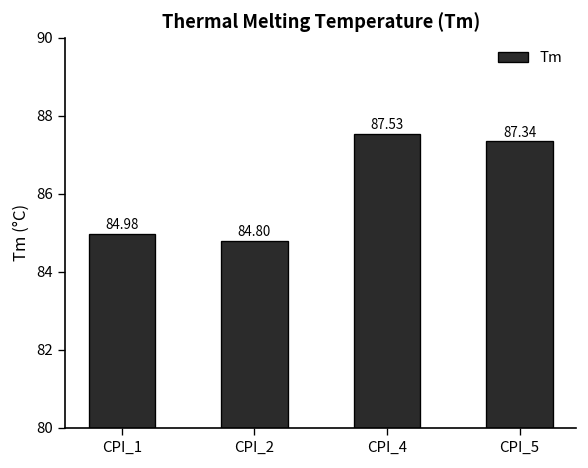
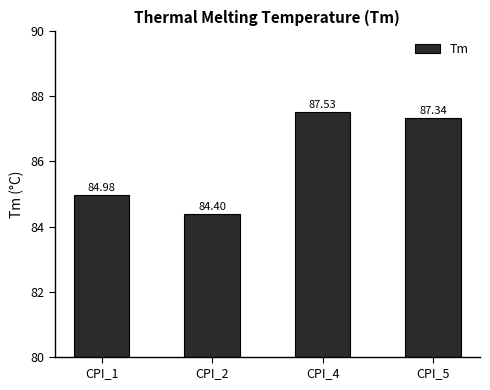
  {
    "CPI_1": 84.98,
-   "CPI_2": 84.80,
+   "CPI_2": 84.40,
    "CPI_4": 87.53,
    "CPI_5": 87.34
  }
